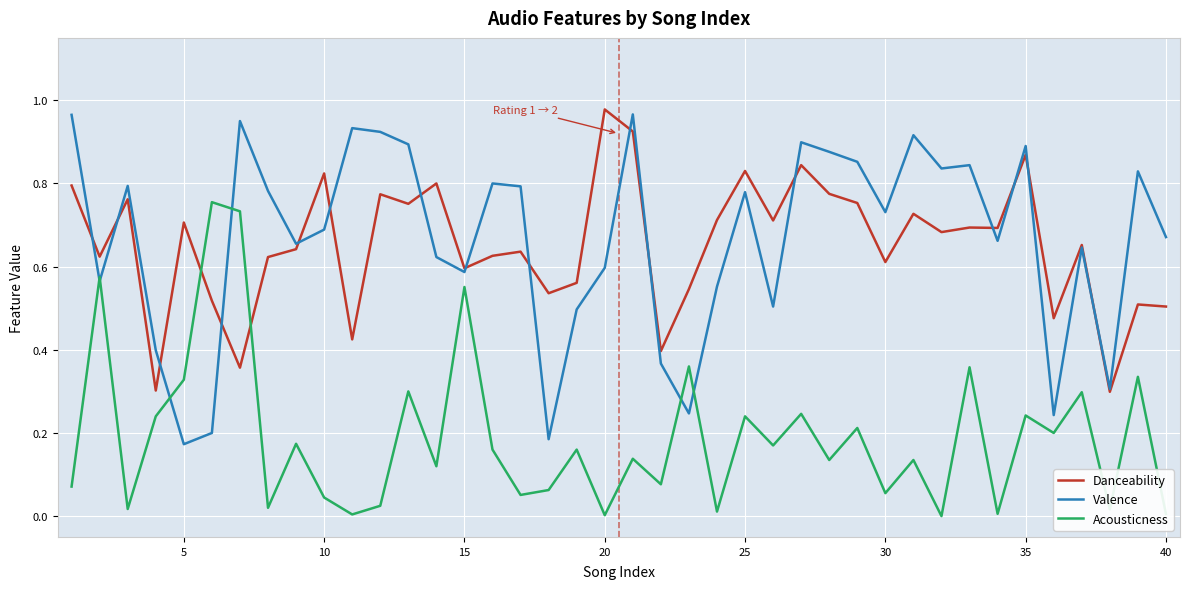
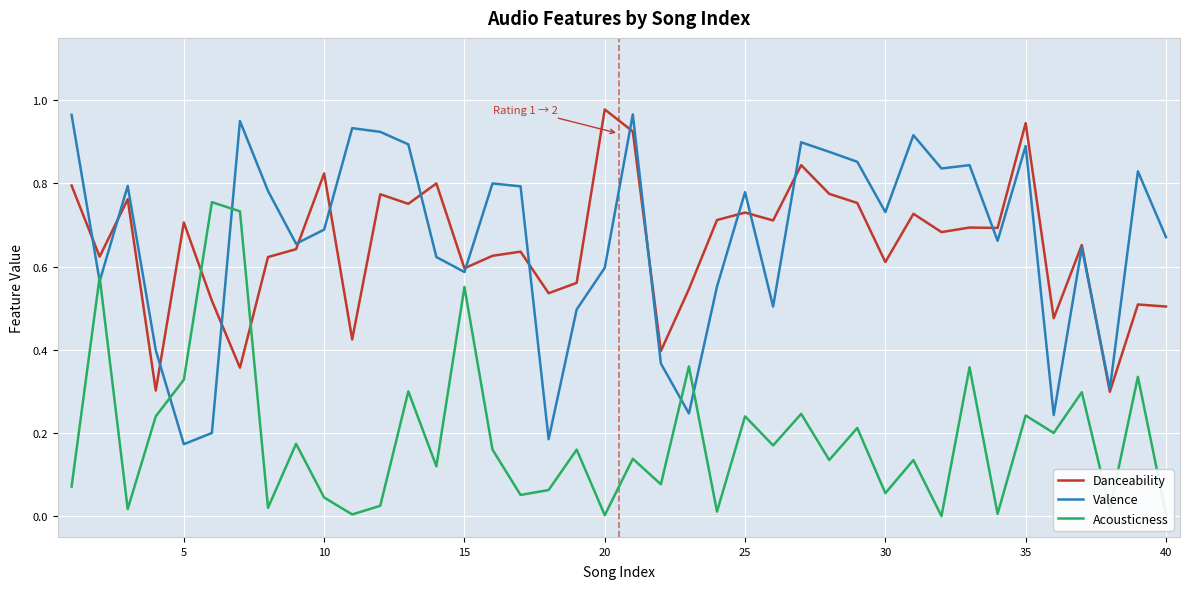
  {
    "Danceability": {
      "5": 0.71,
      "10": 0.82,
      "15": 0.60,
-     "25": 0.83,
+     "25": 0.73,
      "30": 0.61,
-     "35": 0.87,
+     "35": 0.95,
      "40": 0.50
    },
    "Valence": {
      "5": 0.17,
      "10": 0.69,
      "15": 0.59,
      "20": 0.60,
      "25": 0.78,
      "30": 0.73,
      "35": 0.89,
      "40": 0.67
    },
    "Acousticness": {
      "5": 0.33,
      "10": 0.04,
      "15": 0.55,
      "20": 0.00,
      "25": 0.24,
      "30": 0.06,
      "35": 0.24
    }
  }
